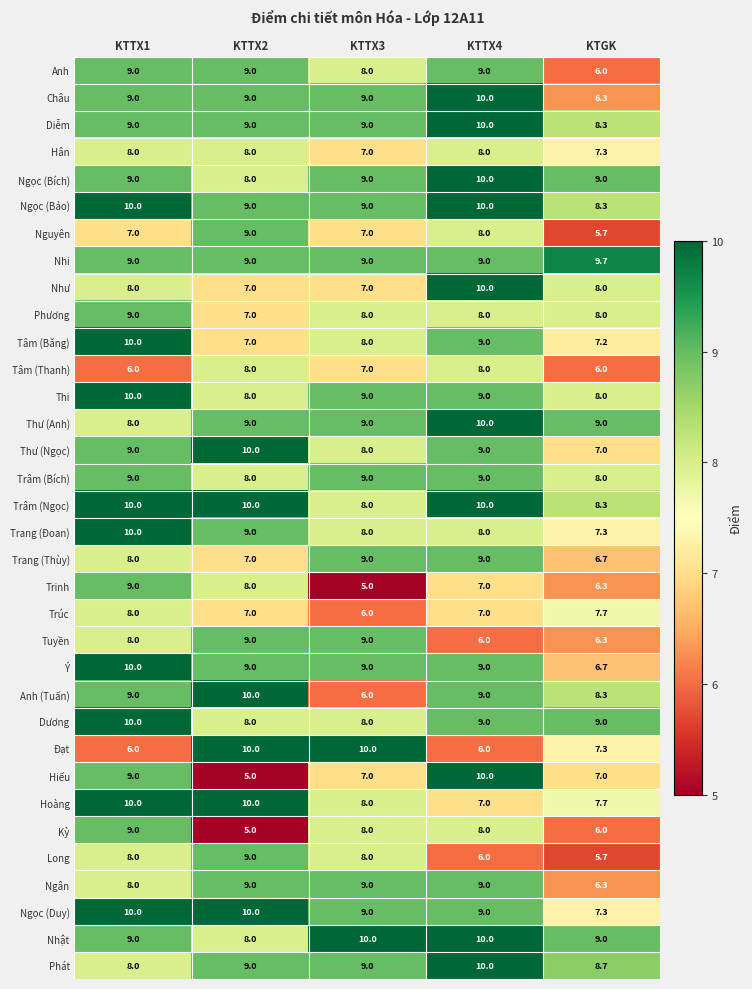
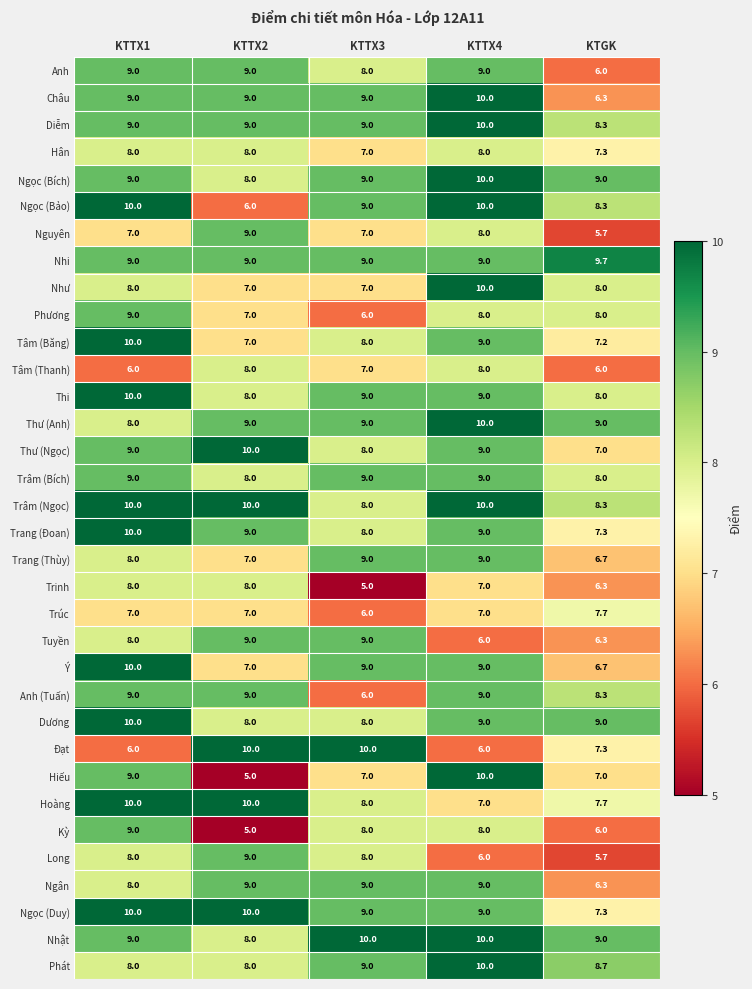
  {
    "Anh": {
      "KTTX1": 9.0,
      "KTTX2": 9.0,
      "KTTX3": 8.0,
      "KTTX4": 9.0,
      "KTGK": 6.0
    },
    "Châu": {
      "KTTX1": 9.0,
      "KTTX2": 9.0,
      "KTTX3": 9.0,
      "KTTX4": 10.0,
      "KTGK": 6.3
    },
    "Diễm": {
      "KTTX1": 9.0,
      "KTTX2": 9.0,
      "KTTX3": 9.0,
      "KTTX4": 10.0,
      "KTGK": 8.3
    },
    "Hân": {
      "KTTX1": 8.0,
      "KTTX2": 8.0,
      "KTTX3": 7.0,
      "KTTX4": 8.0,
      "KTGK": 7.3
    },
    "Ngọc (Bích)": {
      "KTTX1": 9.0,
      "KTTX2": 8.0,
      "KTTX3": 9.0,
      "KTTX4": 10.0,
      "KTGK": 9.0
    },
    "Ngọc (Bảo)": {
      "KTTX1": 10.0,
-     "KTTX2": 9.0,
+     "KTTX2": 6.0,
      "KTTX3": 9.0,
      "KTTX4": 10.0,
      "KTGK": 8.3
    },
    "Nguyên": {
      "KTTX1": 7.0,
      "KTTX2": 9.0,
      "KTTX3": 7.0,
      "KTTX4": 8.0,
      "KTGK": 5.7
    },
    "Nhi": {
      "KTTX1": 9.0,
      "KTTX2": 9.0,
      "KTTX3": 9.0,
      "KTTX4": 9.0,
      "KTGK": 9.7
    },
    "Như": {
      "KTTX1": 8.0,
      "KTTX2": 7.0,
      "KTTX3": 7.0,
      "KTTX4": 10.0,
      "KTGK": 8.0
    },
    "Phương": {
      "KTTX1": 9.0,
      "KTTX2": 7.0,
-     "KTTX3": 8.0,
+     "KTTX3": 6.0,
      "KTTX4": 8.0,
      "KTGK": 8.0
    },
    "Tâm (Băng)": {
      "KTTX1": 10.0,
      "KTTX2": 7.0,
      "KTTX3": 8.0,
      "KTTX4": 9.0,
      "KTGK": 7.2
    },
    "Tâm (Thanh)": {
      "KTTX1": 6.0,
      "KTTX2": 8.0,
      "KTTX3": 7.0,
      "KTTX4": 8.0,
      "KTGK": 6.0
    },
    "Thi": {
      "KTTX1": 10.0,
      "KTTX2": 8.0,
      "KTTX3": 9.0,
      "KTTX4": 9.0,
      "KTGK": 8.0
    },
    "Thư (Anh)": {
      "KTTX1": 8.0,
      "KTTX2": 9.0,
      "KTTX3": 9.0,
      "KTTX4": 10.0,
      "KTGK": 9.0
    },
    "Thư (Ngọc)": {
      "KTTX1": 9.0,
      "KTTX2": 10.0,
      "KTTX3": 8.0,
      "KTTX4": 9.0,
      "KTGK": 7.0
    },
    "Trâm (Bích)": {
      "KTTX1": 9.0,
      "KTTX2": 8.0,
      "KTTX3": 9.0,
      "KTTX4": 9.0,
      "KTGK": 8.0
    },
    "Trâm (Ngọc)": {
      "KTTX1": 10.0,
      "KTTX2": 10.0,
      "KTTX3": 8.0,
      "KTTX4": 10.0,
      "KTGK": 8.3
    },
    "Trang (Đoan)": {
      "KTTX1": 10.0,
      "KTTX2": 9.0,
      "KTTX3": 8.0,
-     "KTTX4": 8.0,
+     "KTTX4": 9.0,
      "KTGK": 7.3
    },
    "Trang (Thùy)": {
      "KTTX1": 8.0,
      "KTTX2": 7.0,
      "KTTX3": 9.0,
      "KTTX4": 9.0,
      "KTGK": 6.7
    },
    "Trinh": {
-     "KTTX1": 9.0,
+     "KTTX1": 8.0,
      "KTTX2": 8.0,
      "KTTX3": 5.0,
      "KTTX4": 7.0,
      "KTGK": 6.3
    },
    "Trúc": {
-     "KTTX1": 8.0,
+     "KTTX1": 7.0,
      "KTTX2": 7.0,
      "KTTX3": 6.0,
      "KTTX4": 7.0,
      "KTGK": 7.7
    },
    "Tuyền": {
      "KTTX1": 8.0,
      "KTTX2": 9.0,
      "KTTX3": 9.0,
      "KTTX4": 6.0,
      "KTGK": 6.3
    },
    "Ý": {
      "KTTX1": 10.0,
-     "KTTX2": 9.0,
+     "KTTX2": 7.0,
      "KTTX3": 9.0,
      "KTTX4": 9.0,
      "KTGK": 6.7
    },
    "Anh (Tuấn)": {
      "KTTX1": 9.0,
-     "KTTX2": 10.0,
+     "KTTX2": 9.0,
      "KTTX3": 6.0,
      "KTTX4": 9.0,
      "KTGK": 8.3
    },
    "Dương": {
      "KTTX1": 10.0,
      "KTTX2": 8.0,
      "KTTX3": 8.0,
      "KTTX4": 9.0,
      "KTGK": 9.0
    },
    "Đạt": {
      "KTTX1": 6.0,
      "KTTX2": 10.0,
      "KTTX3": 10.0,
      "KTTX4": 6.0,
      "KTGK": 7.3
    },
    "Hiếu": {
      "KTTX1": 9.0,
      "KTTX2": 5.0,
      "KTTX3": 7.0,
      "KTTX4": 10.0,
      "KTGK": 7.0
    },
    "Hoàng": {
      "KTTX1": 10.0,
      "KTTX2": 10.0,
      "KTTX3": 8.0,
      "KTTX4": 7.0,
      "KTGK": 7.7
    },
    "Kỳ": {
      "KTTX1": 9.0,
      "KTTX2": 5.0,
      "KTTX3": 8.0,
      "KTTX4": 8.0,
      "KTGK": 6.0
    },
    "Long": {
      "KTTX1": 8.0,
      "KTTX2": 9.0,
      "KTTX3": 8.0,
      "KTTX4": 6.0,
      "KTGK": 5.7
    },
    "Ngân": {
      "KTTX1": 8.0,
      "KTTX2": 9.0,
      "KTTX3": 9.0,
      "KTTX4": 9.0,
      "KTGK": 6.3
    },
    "Ngọc (Duy)": {
      "KTTX1": 10.0,
      "KTTX2": 10.0,
      "KTTX3": 9.0,
      "KTTX4": 9.0,
      "KTGK": 7.3
    },
    "Nhật": {
      "KTTX1": 9.0,
      "KTTX2": 8.0,
      "KTTX3": 10.0,
      "KTTX4": 10.0,
      "KTGK": 9.0
    },
    "Phát": {
      "KTTX1": 8.0,
-     "KTTX2": 9.0,
+     "KTTX2": 8.0,
      "KTTX3": 9.0,
      "KTTX4": 10.0,
      "KTGK": 8.7
    }
  }
